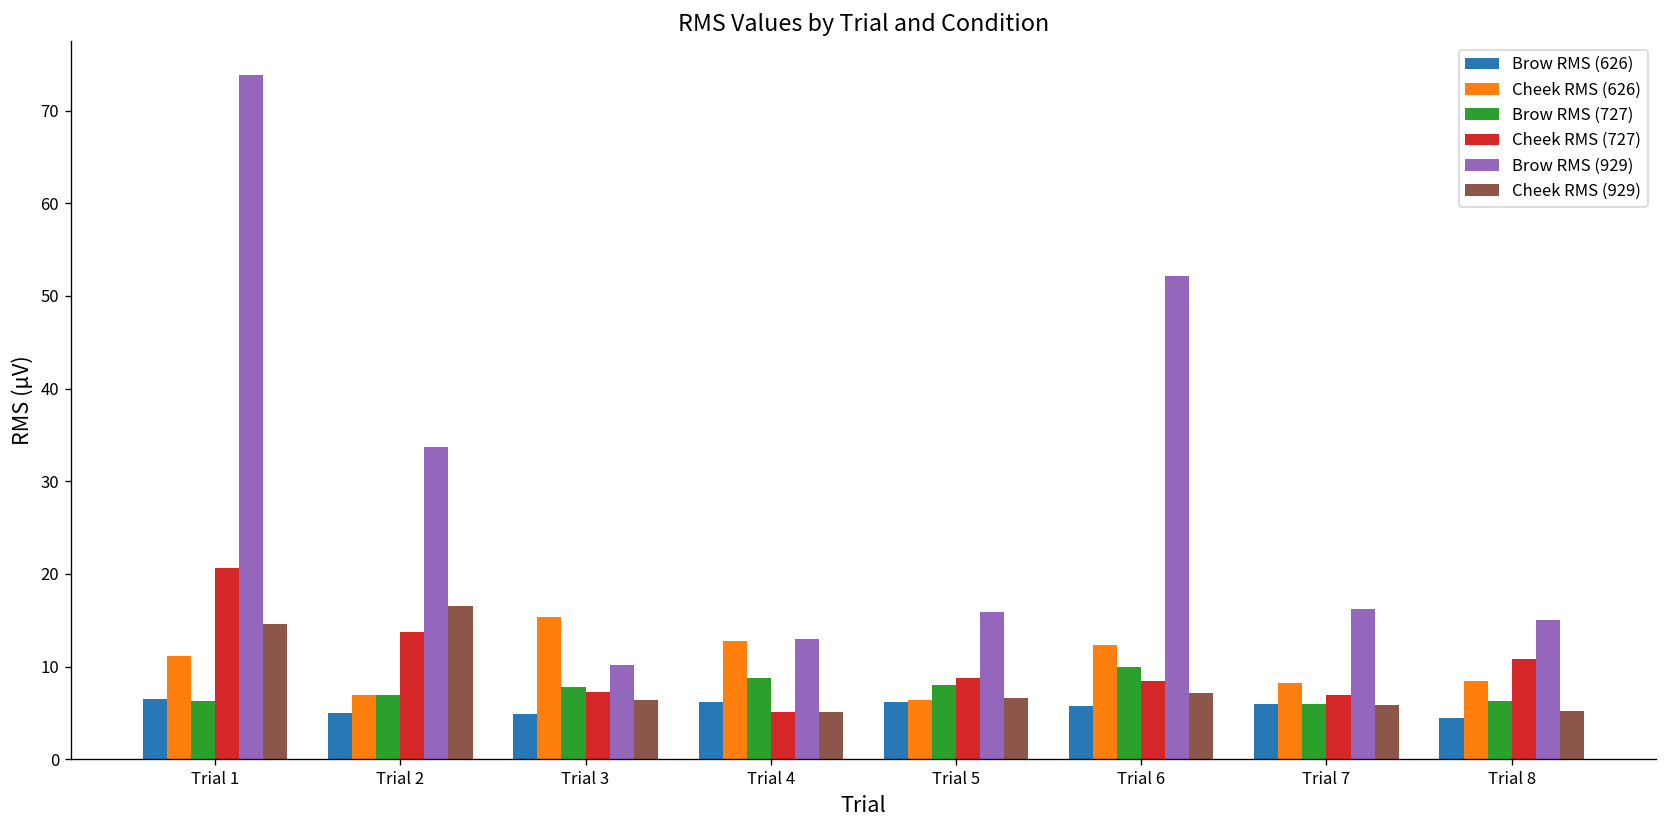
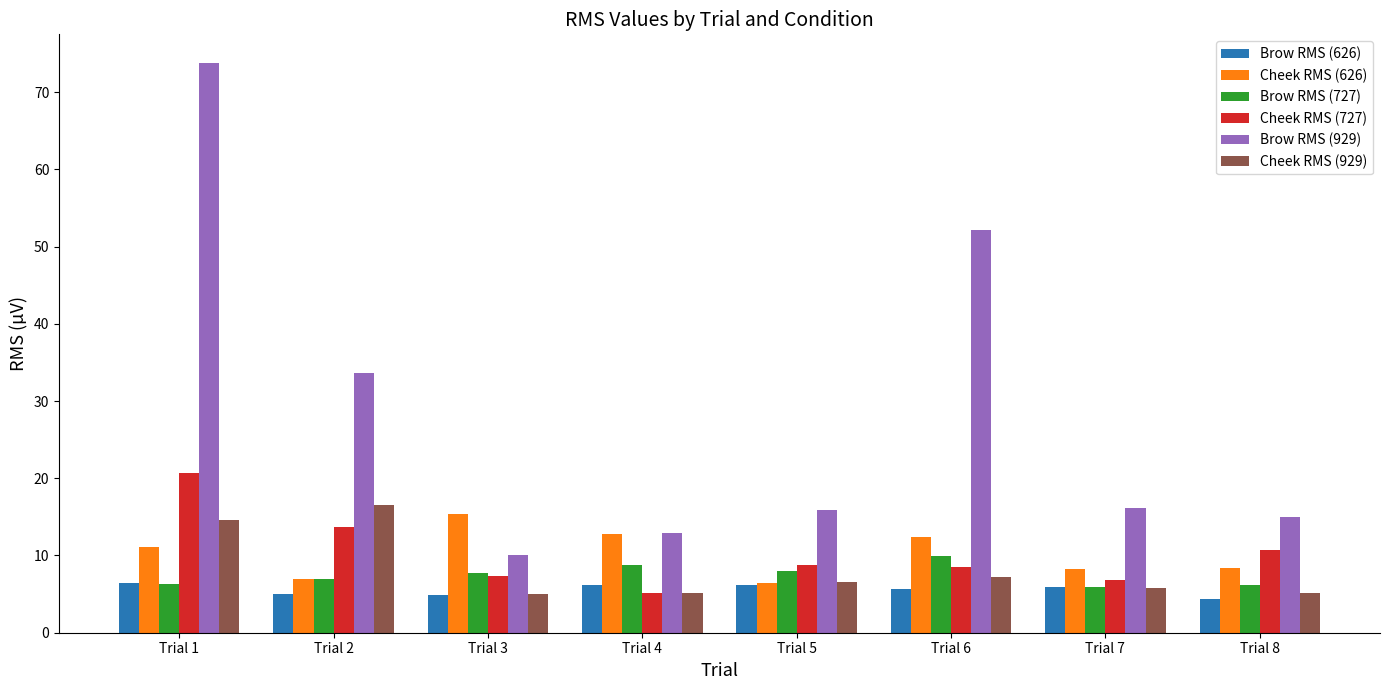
  {
    "Brow RMS (626)": {
      "Trial 1": 6,
      "Trial 2": 5,
      "Trial 3": 5,
      "Trial 4": 6,
      "Trial 5": 6,
      "Trial 6": 6,
      "Trial 7": 6,
      "Trial 8": 4
    },
    "Cheek RMS (626)": {
      "Trial 1": 11,
      "Trial 2": 7,
      "Trial 3": 15,
      "Trial 4": 13,
      "Trial 5": 6,
      "Trial 6": 12,
      "Trial 7": 8,
      "Trial 8": 8
    },
    "Brow RMS (727)": {
      "Trial 1": 6,
      "Trial 2": 7,
      "Trial 3": 8,
      "Trial 4": 9,
      "Trial 5": 8,
      "Trial 6": 10,
      "Trial 7": 6,
      "Trial 8": 6
    },
    "Cheek RMS (727)": {
      "Trial 1": 21,
      "Trial 2": 14,
      "Trial 3": 7,
      "Trial 4": 5,
      "Trial 5": 9,
      "Trial 6": 8,
      "Trial 7": 7,
      "Trial 8": 11
    },
    "Brow RMS (929)": {
      "Trial 1": 74,
      "Trial 2": 34,
      "Trial 3": 10,
      "Trial 4": 13,
      "Trial 5": 16,
      "Trial 6": 52,
      "Trial 7": 16,
      "Trial 8": 15
    },
    "Cheek RMS (929)": {
      "Trial 1": 15,
      "Trial 2": 17,
-     "Trial 3": 6,
+     "Trial 3": 5,
      "Trial 4": 5,
      "Trial 5": 7,
      "Trial 6": 7,
      "Trial 7": 6,
      "Trial 8": 5
    }
  }
